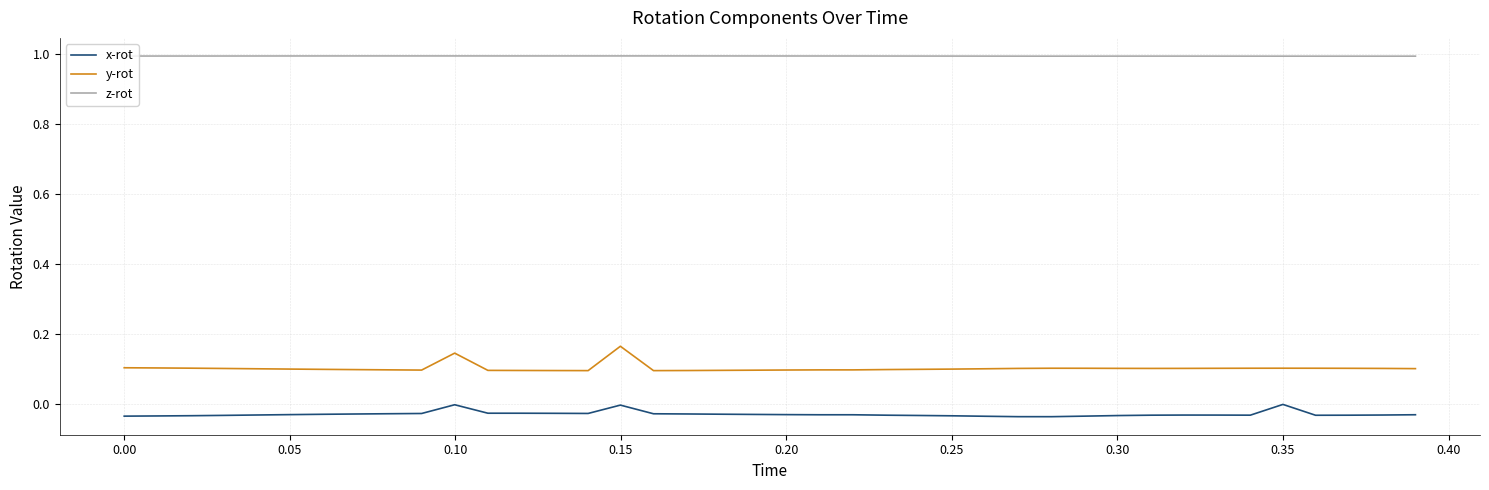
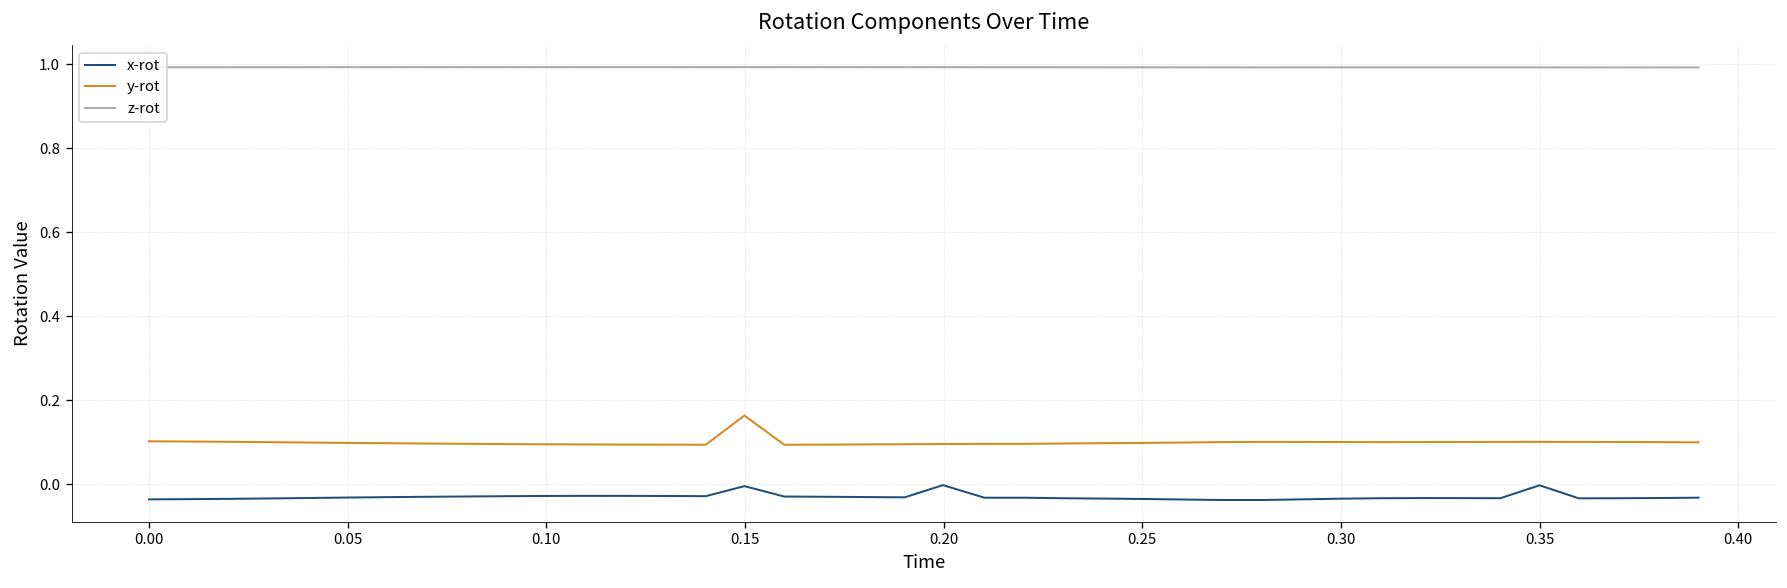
  {
    "x-rot": {
      "0.00": -0.04,
      "0.05": -0.03,
-     "0.10": 0.00,
+     "0.10": -0.03,
      "0.15": 0.00,
-     "0.20": -0.03,
+     "0.20": 0.00,
      "0.30": -0.03,
      "0.35": 0.00
    },
    "y-rot": {
      "0.00": 0.10,
      "0.05": 0.10,
-     "0.10": 0.14,
+     "0.10": 0.10,
      "0.15": 0.16,
      "0.20": 0.10,
      "0.30": 0.10,
      "0.35": 0.10
    },
    "z-rot": {
      "0.05": 0.99,
      "0.10": 0.99,
      "0.15": 0.99,
      "0.20": 0.99,
      "0.30": 0.99,
      "0.35": 0.99
    }
  }
